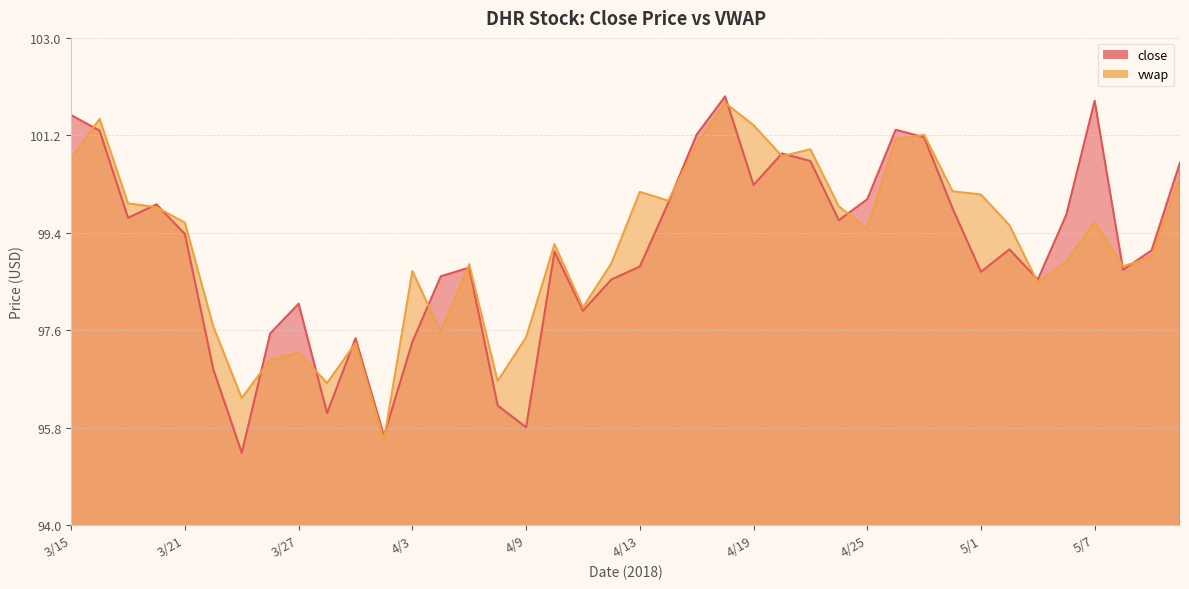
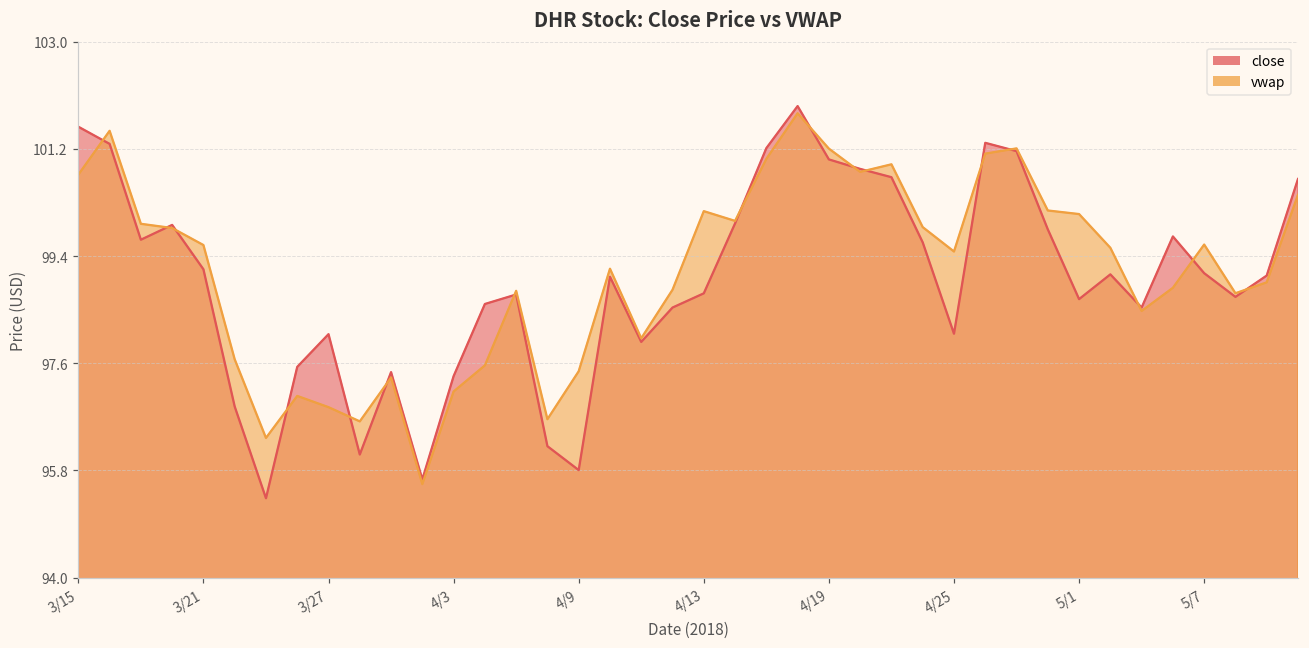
  {
    "close": {
      "3/15": 101.6,
-     "3/21": 99.4,
+     "3/21": 99.2,
      "3/27": 98.1,
      "4/3": 97.4,
      "4/9": 95.8,
      "4/13": 98.8,
-     "4/19": 100.3,
-     "4/25": 100.0,
+     "4/19": 101.0,
+     "4/25": 98.1,
      "5/1": 98.7,
-     "5/7": 101.8
+     "5/7": 99.1
    },
    "vwap": {
      "3/15": 100.8,
      "3/21": 99.6,
-     "3/27": 97.2,
-     "4/3": 98.7,
+     "3/27": 96.9,
+     "4/3": 97.1,
      "4/9": 97.5,
      "4/13": 100.2,
-     "4/19": 101.4,
+     "4/19": 101.2,
      "4/25": 99.5,
      "5/1": 100.1,
      "5/7": 99.6
    }
  }
